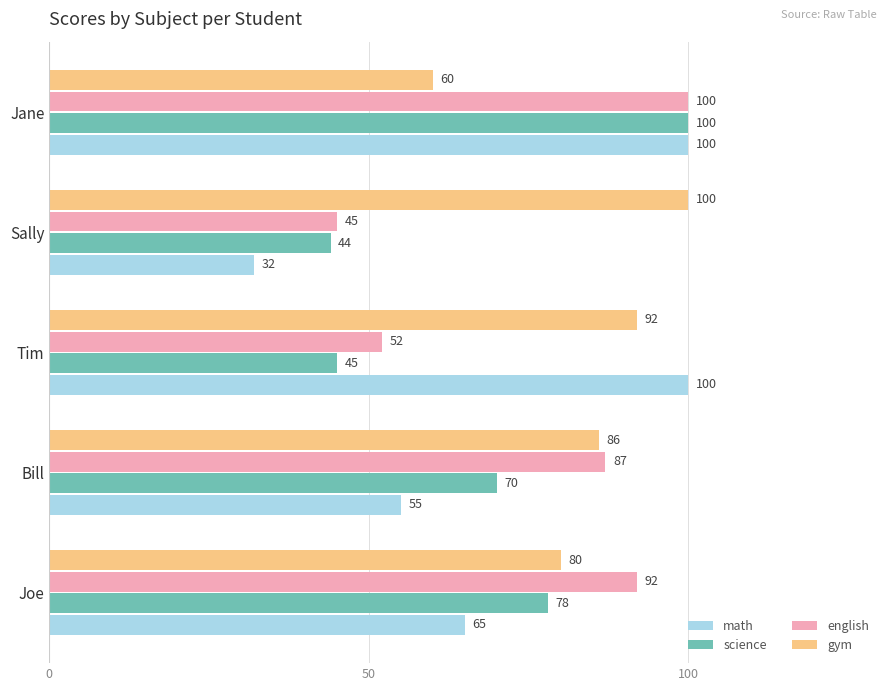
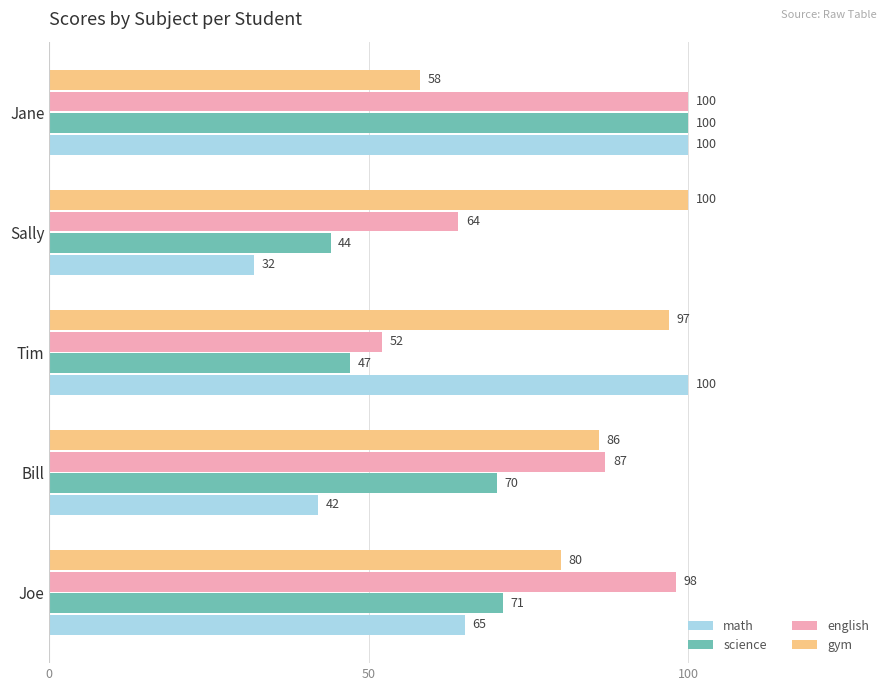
  {
    "math": {
      "Jane": 100,
      "Sally": 32,
      "Tim": 100,
-     "Bill": 55,
+     "Bill": 42,
      "Joe": 65
    },
    "science": {
      "Jane": 100,
      "Sally": 44,
-     "Tim": 45,
+     "Tim": 47,
      "Bill": 70,
-     "Joe": 78
+     "Joe": 71
    },
    "english": {
      "Jane": 100,
-     "Sally": 45,
+     "Sally": 64,
      "Tim": 52,
      "Bill": 87,
-     "Joe": 92
+     "Joe": 98
    },
    "gym": {
-     "Jane": 60,
+     "Jane": 58,
      "Sally": 100,
-     "Tim": 92,
+     "Tim": 97,
      "Bill": 86,
      "Joe": 80
    }
  }
